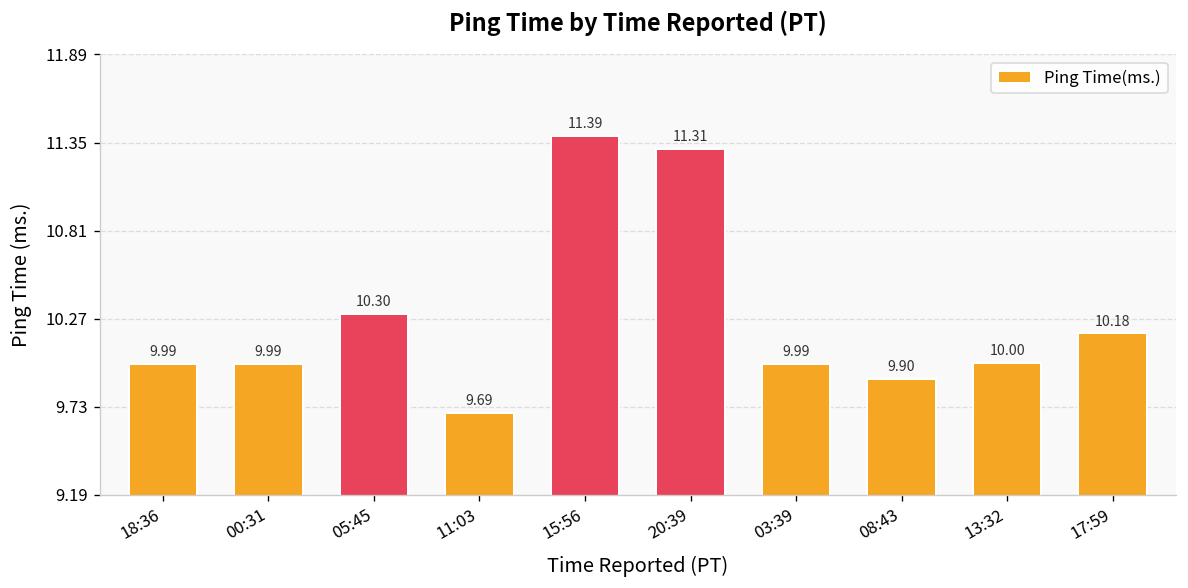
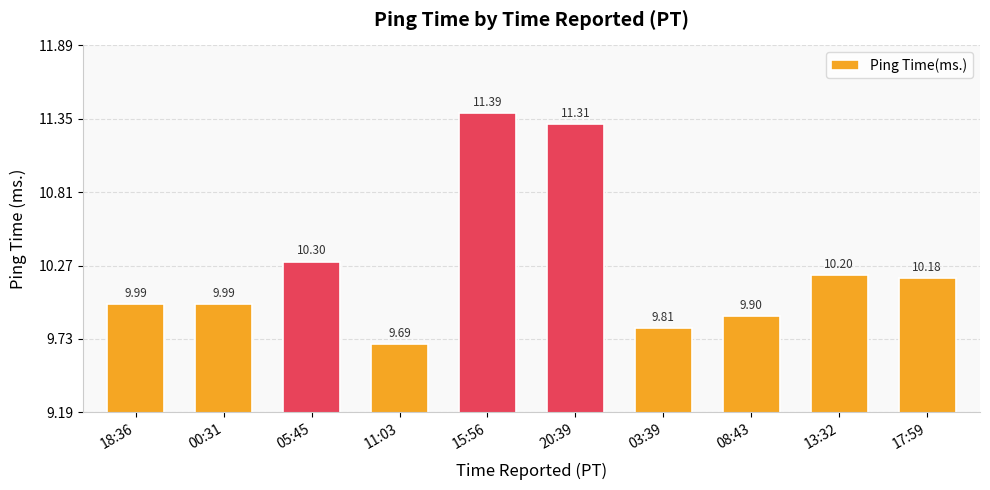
  {
    "18:36": 9.99,
    "00:31": 9.99,
    "05:45": 10.30,
    "11:03": 9.69,
    "15:56": 11.39,
    "20:39": 11.31,
-   "03:39": 9.99,
+   "03:39": 9.81,
    "08:43": 9.90,
-   "13:32": 10.00,
+   "13:32": 10.20,
    "17:59": 10.18
  }
